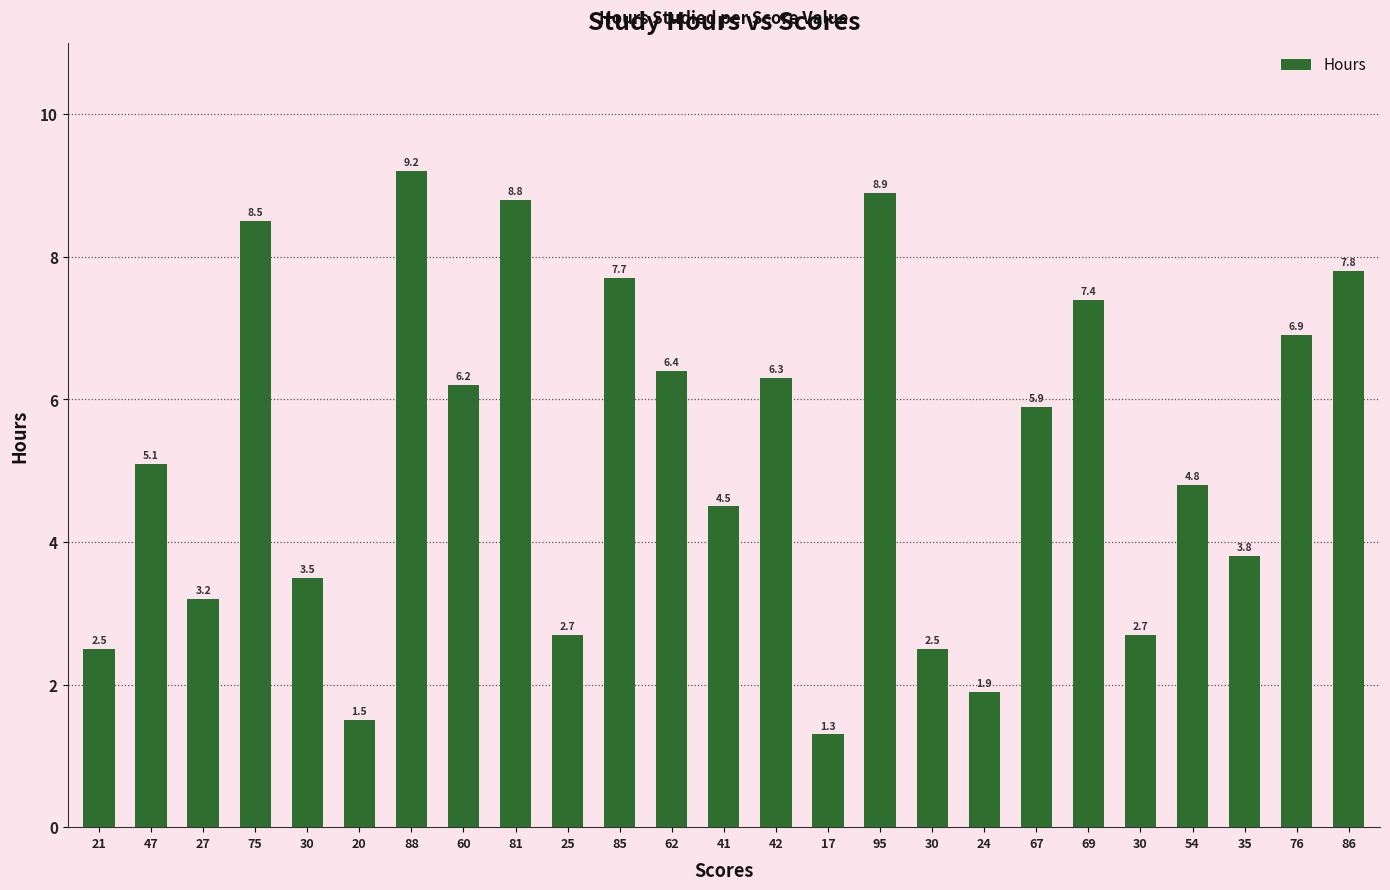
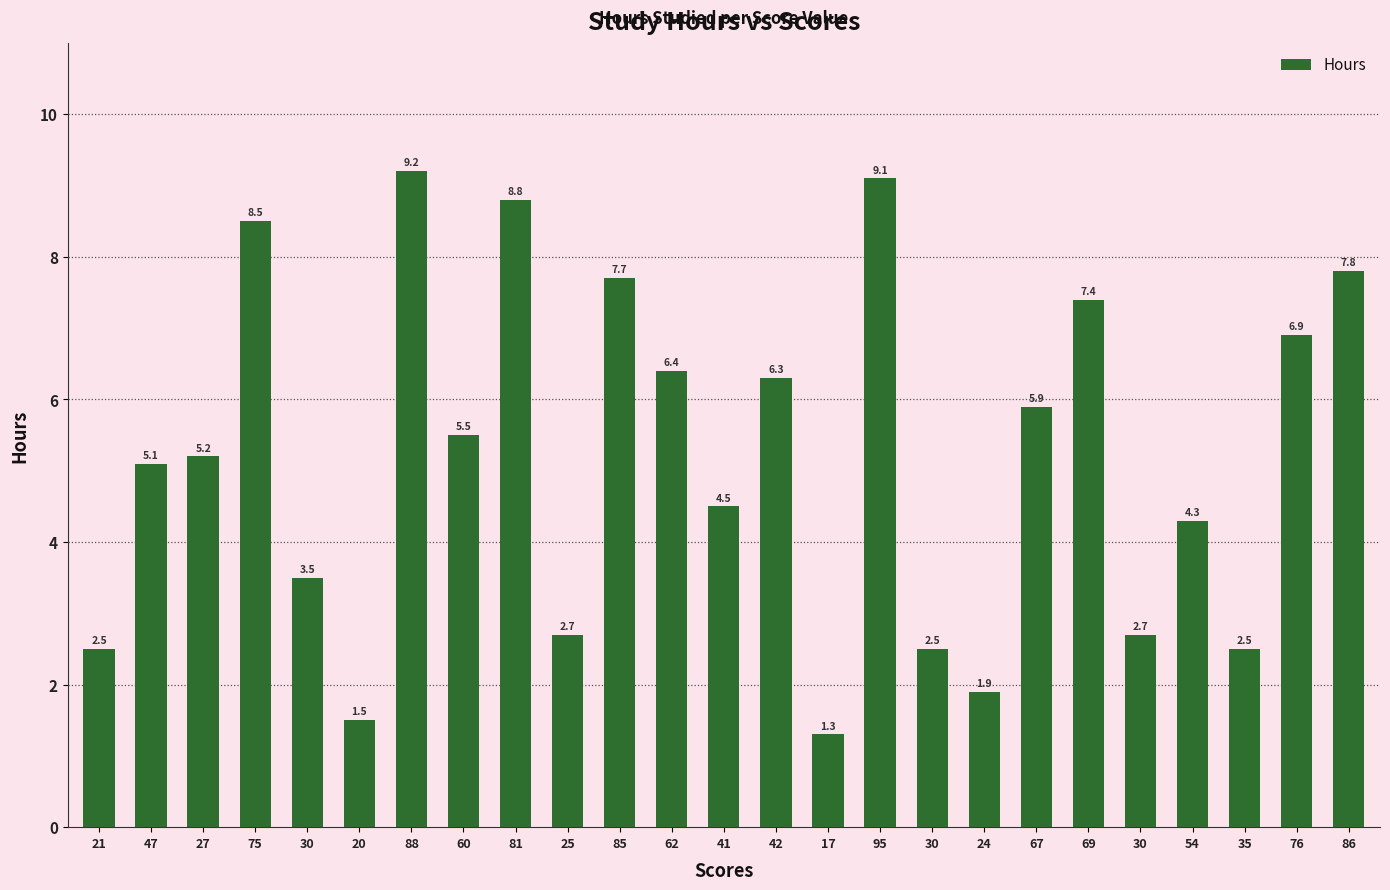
  {
    "21": 2.5,
    "47": 5.1,
-   "27": 3.2,
+   "27": 5.2,
    "75": 8.5,
    "20": 1.5,
    "88": 9.2,
-   "60": 6.2,
+   "60": 5.5,
    "81": 8.8,
    "25": 2.7,
    "85": 7.7,
    "62": 6.4,
    "41": 4.5,
    "42": 6.3,
    "17": 1.3,
-   "95": 8.9,
+   "95": 9.1,
    "24": 1.9,
    "67": 5.9,
    "69": 7.4,
-   "54": 4.8,
-   "35": 3.8,
+   "54": 4.3,
+   "35": 2.5,
    "76": 6.9,
    "86": 7.8
  }
